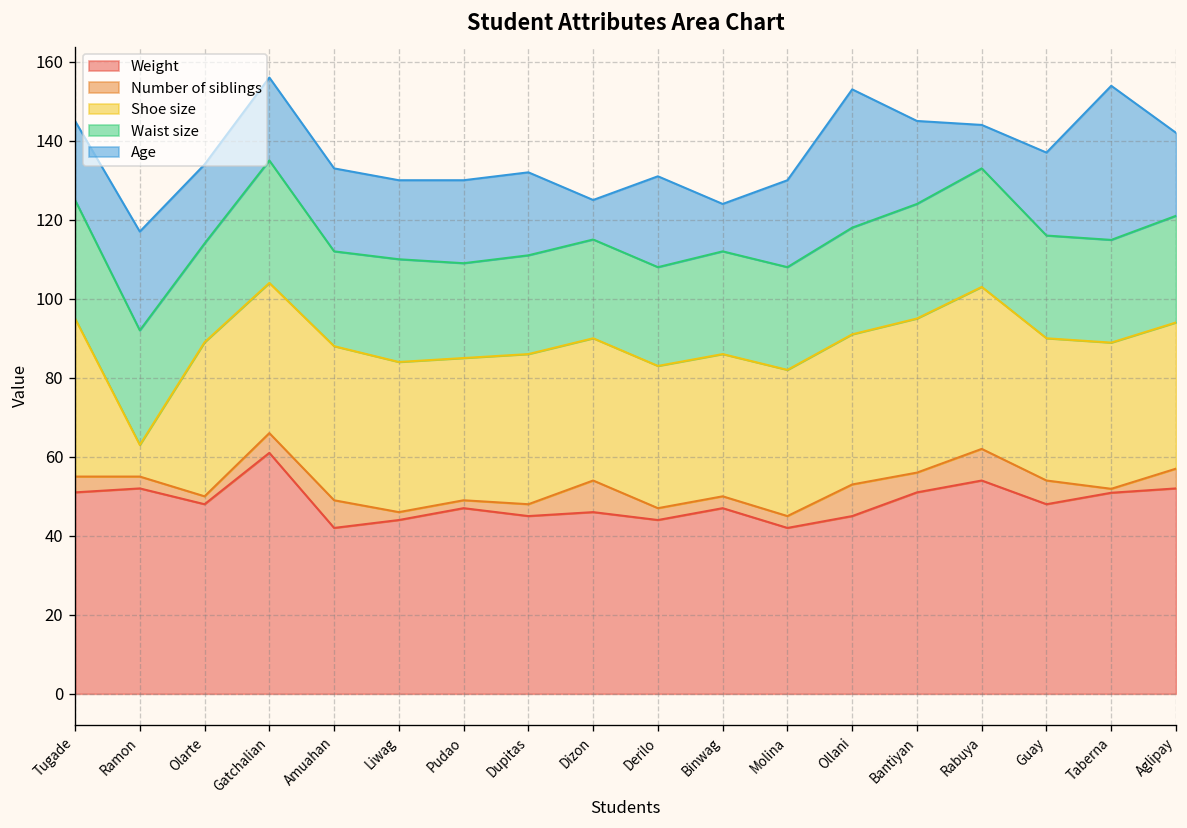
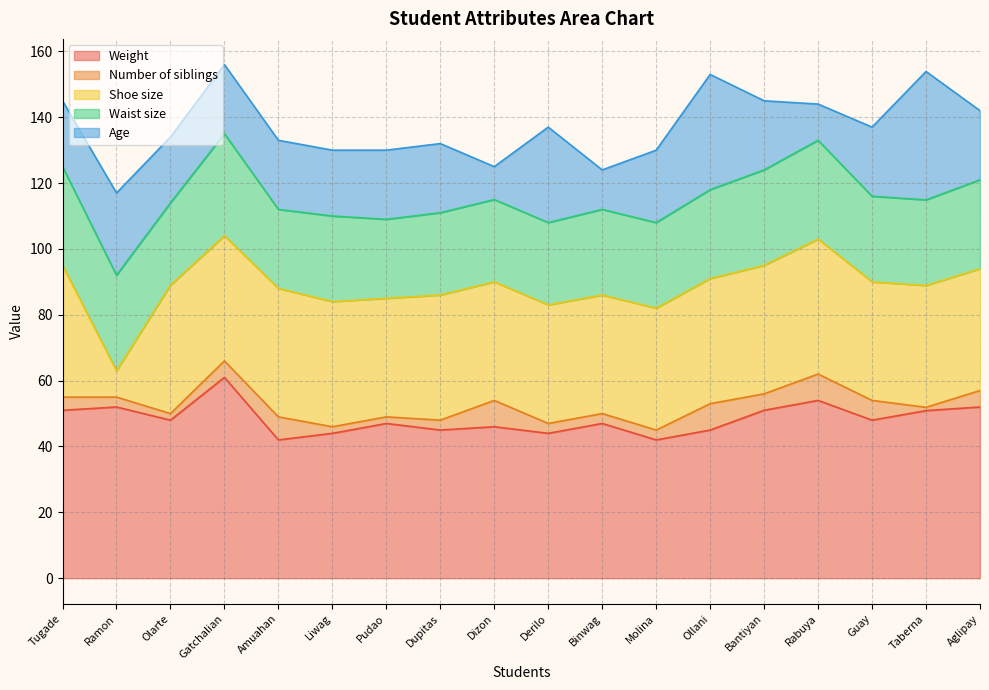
  {
    "Waist size": {
      "Tugade": 30,
      "Ramon": 29,
      "Olarte": 25,
      "Gatchalian": 31,
      "Amuahan": 24,
      "Liwag": 26,
      "Pudao": 24,
      "Dupitas": 25,
      "Dizon": 25,
      "Derilo": 25,
      "Binwag": 26,
      "Molina": 26,
      "Ollani": 27,
      "Bantiyan": 29,
      "Rabuya": 30,
      "Guay": 26,
      "Taberna": 26,
      "Aglipay": 27
    },
    "Age": {
      "Tugade": 20,
      "Ramon": 25,
      "Gatchalian": 21,
      "Amuahan": 21,
      "Liwag": 20,
      "Pudao": 21,
      "Dupitas": 21,
      "Dizon": 10,
-     "Derilo": 23,
+     "Derilo": 29,
      "Binwag": 12,
      "Molina": 22,
      "Ollani": 35,
      "Bantiyan": 21,
      "Rabuya": 11,
      "Guay": 21,
      "Taberna": 39,
      "Aglipay": 21
    }
  }
